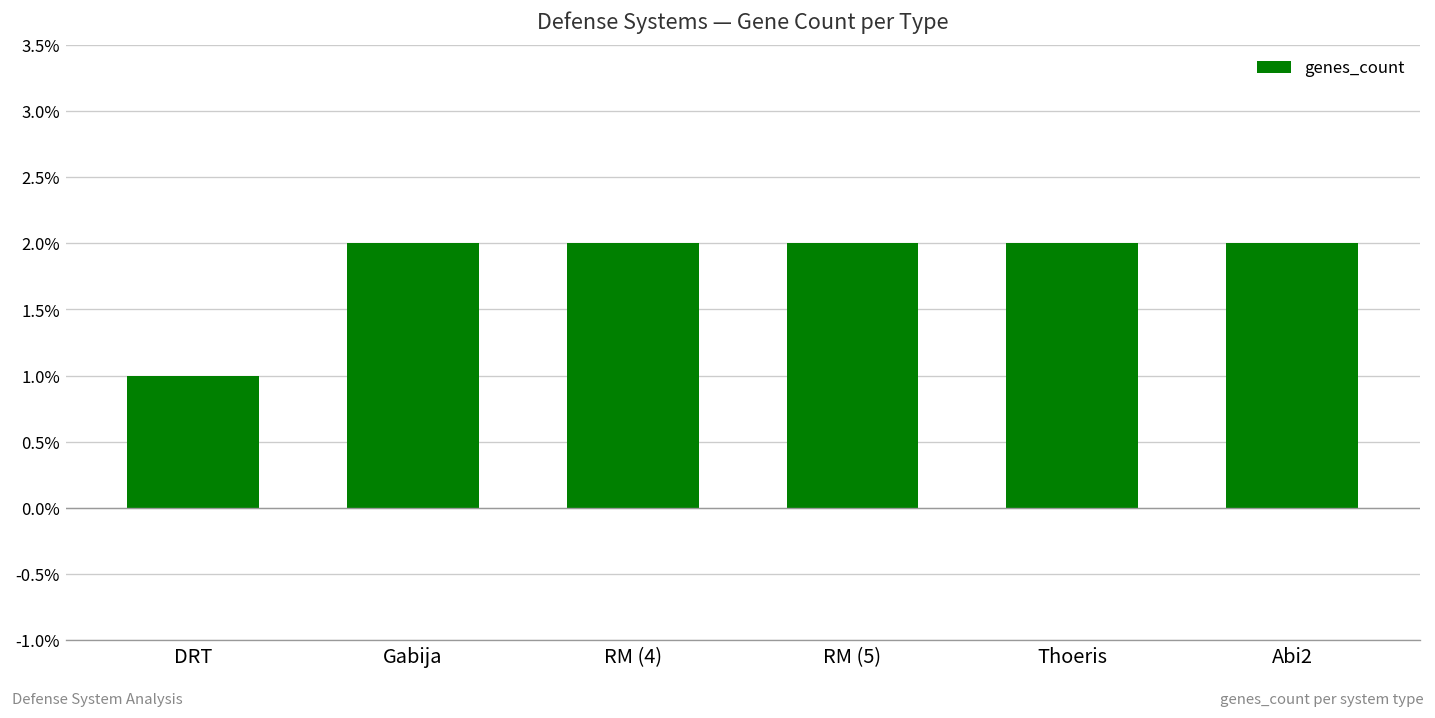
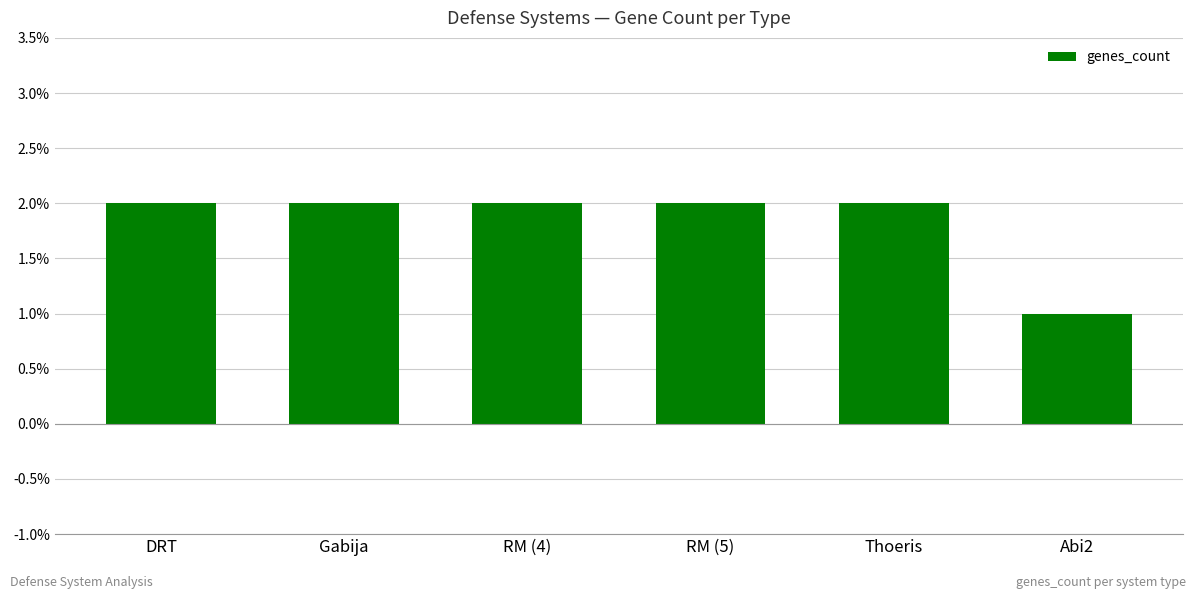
  {
-   "DRT": "1%",
+   "DRT": "2%",
    "Gabija": "2%",
    "RM (4)": "2%",
    "RM (5)": "2%",
    "Thoeris": "2%",
-   "Abi2": "2%"
+   "Abi2": "1%"
  }
